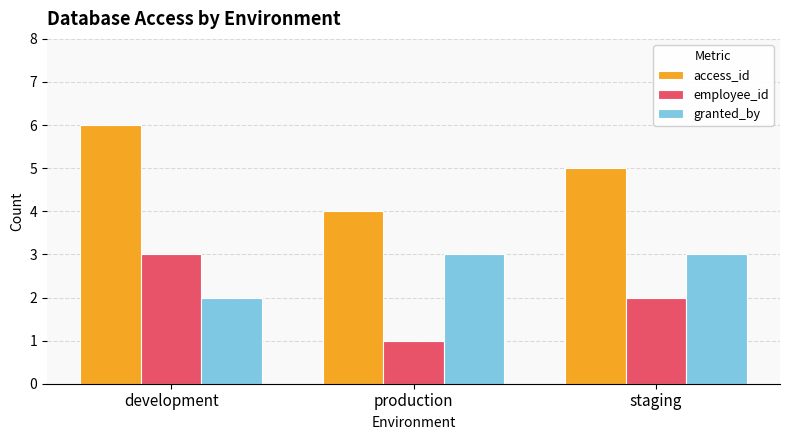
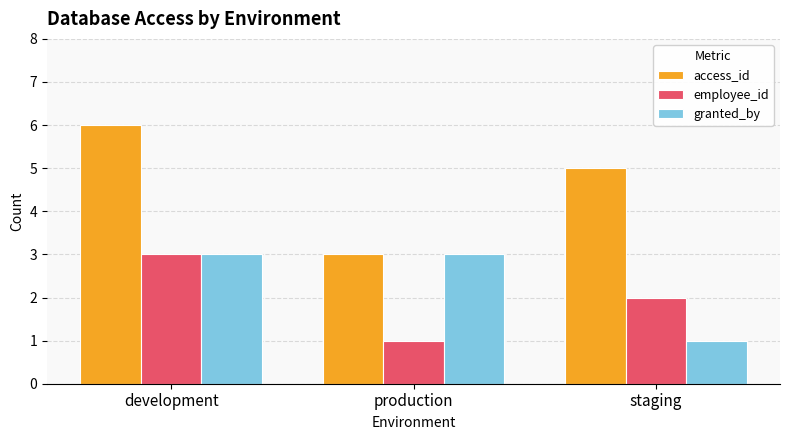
  {
    "access_id": {
      "development": 6,
-     "production": 4,
+     "production": 3,
      "staging": 5
    },
    "employee_id": {
      "development": 3,
      "production": 1,
      "staging": 2
    },
    "granted_by": {
-     "development": 2,
+     "development": 3,
      "production": 3,
-     "staging": 3
+     "staging": 1
    }
  }
